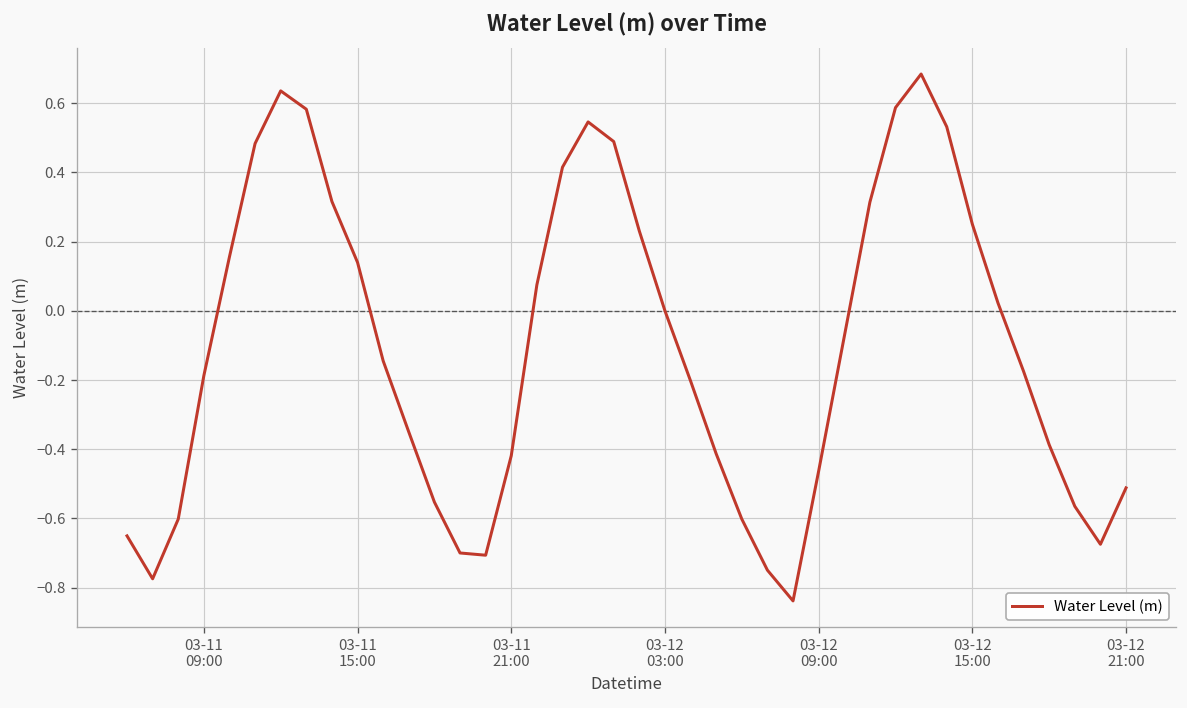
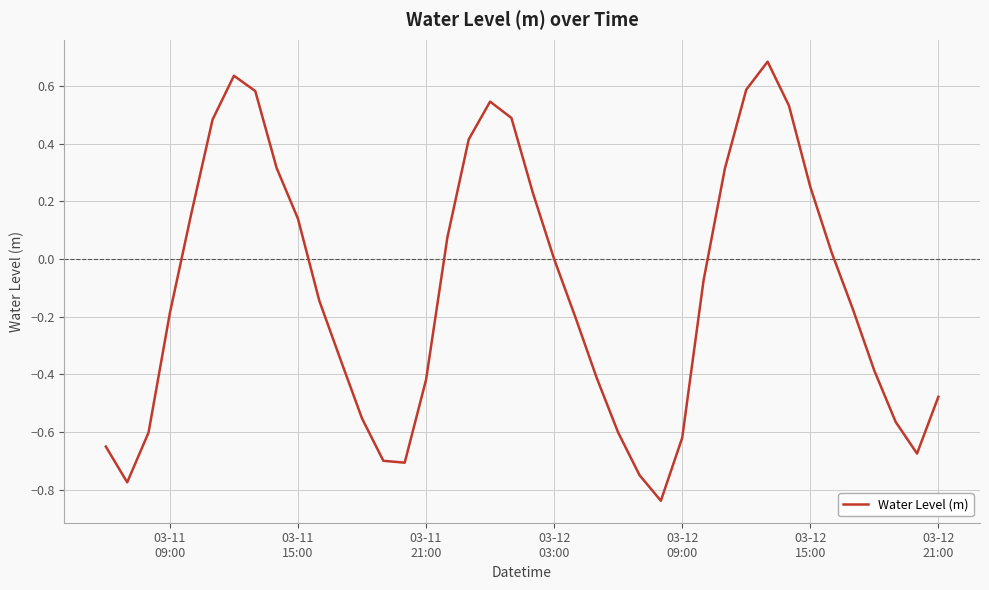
  {
    "03-11 09:00": -0.19,
    "03-11 15:00": 0.14,
    "03-11 21:00": -0.42,
    "03-12 03:00": 0.00,
-   "03-12 09:00": -0.46,
+   "03-12 09:00": -0.62,
    "03-12 15:00": 0.25,
-   "03-12 21:00": -0.51
+   "03-12 21:00": -0.48
  }
